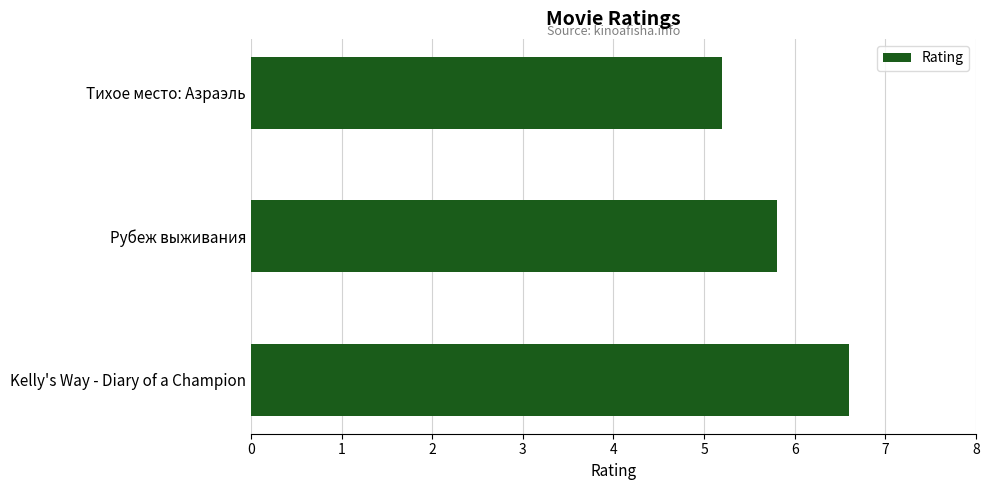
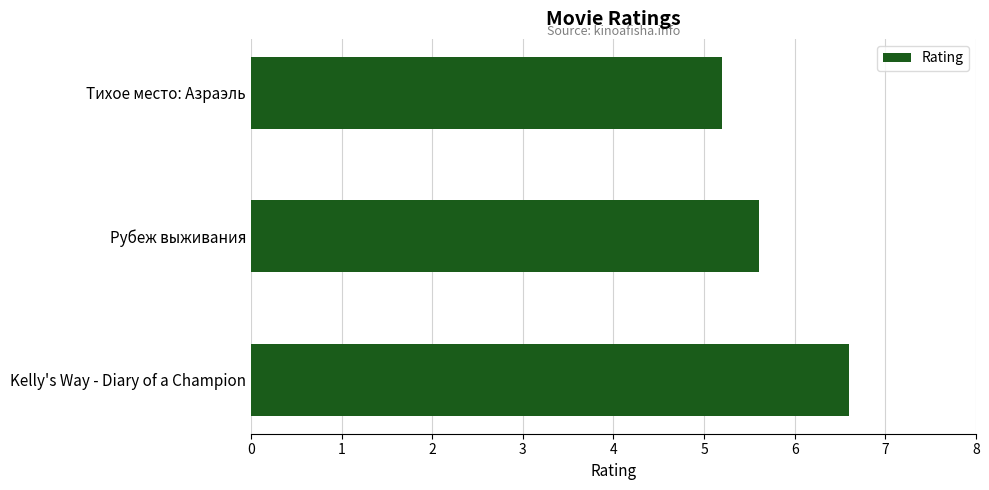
  {
    "Тихое место: Азраэль": 5.2,
-   "Рубеж выживания": 5.8,
+   "Рубеж выживания": 5.6,
    "Kelly's Way - Diary of a Champion": 6.6
  }
